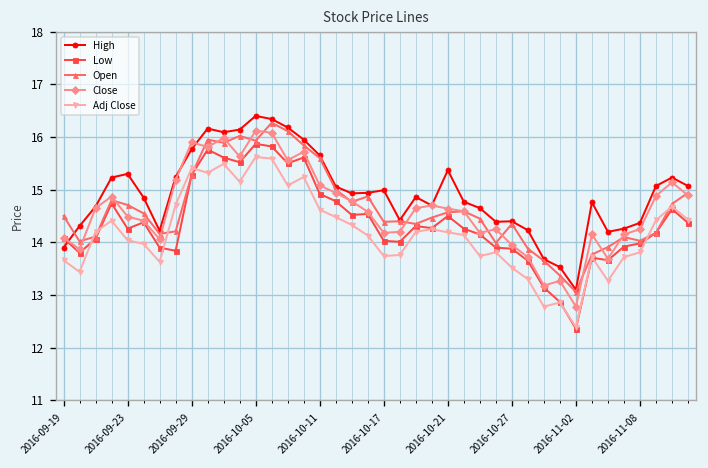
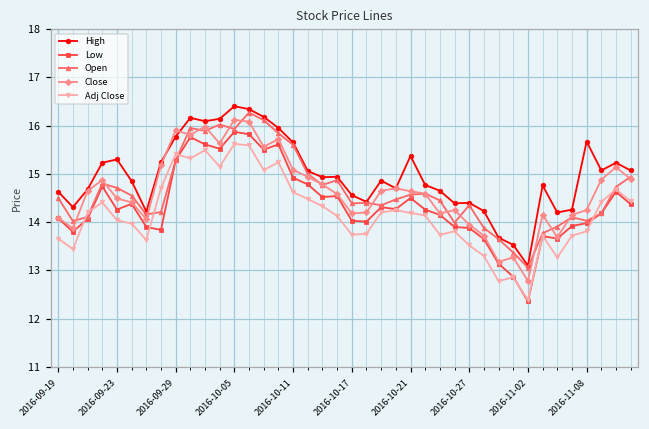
  {
    "High": {
-     "2016-09-19": 13.9,
+     "2016-09-19": 14.6,
      "2016-09-23": 15.3,
      "2016-09-29": 15.8,
      "2016-10-05": 16.4,
-     "2016-10-17": 15.0,
+     "2016-10-17": 14.6,
      "2016-10-21": 15.4,
-     "2016-11-08": 14.4
+     "2016-11-08": 15.7
    }
  }
